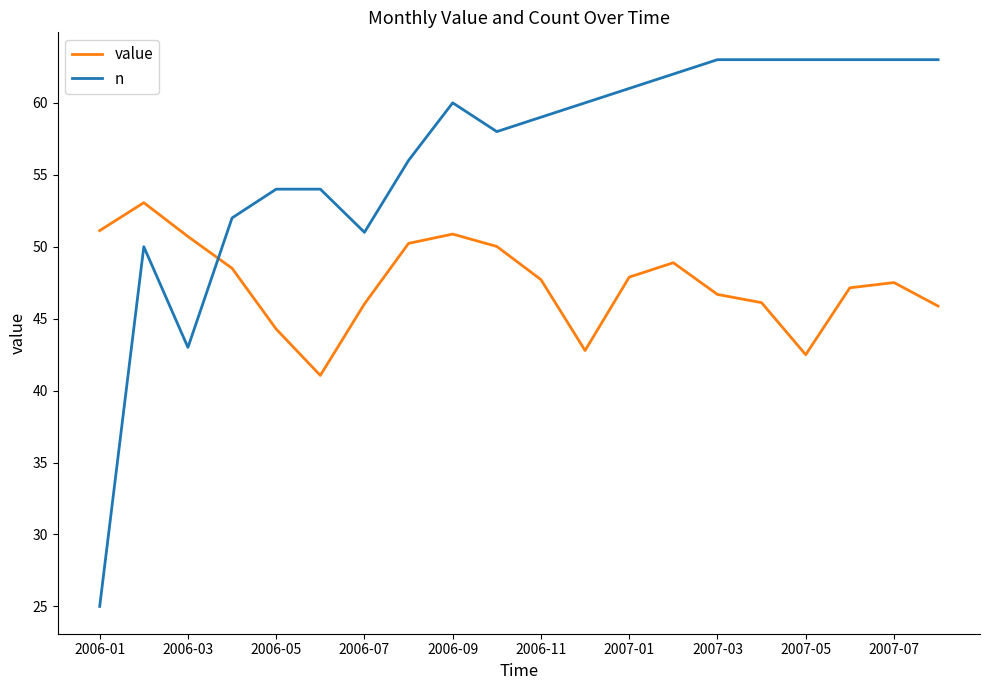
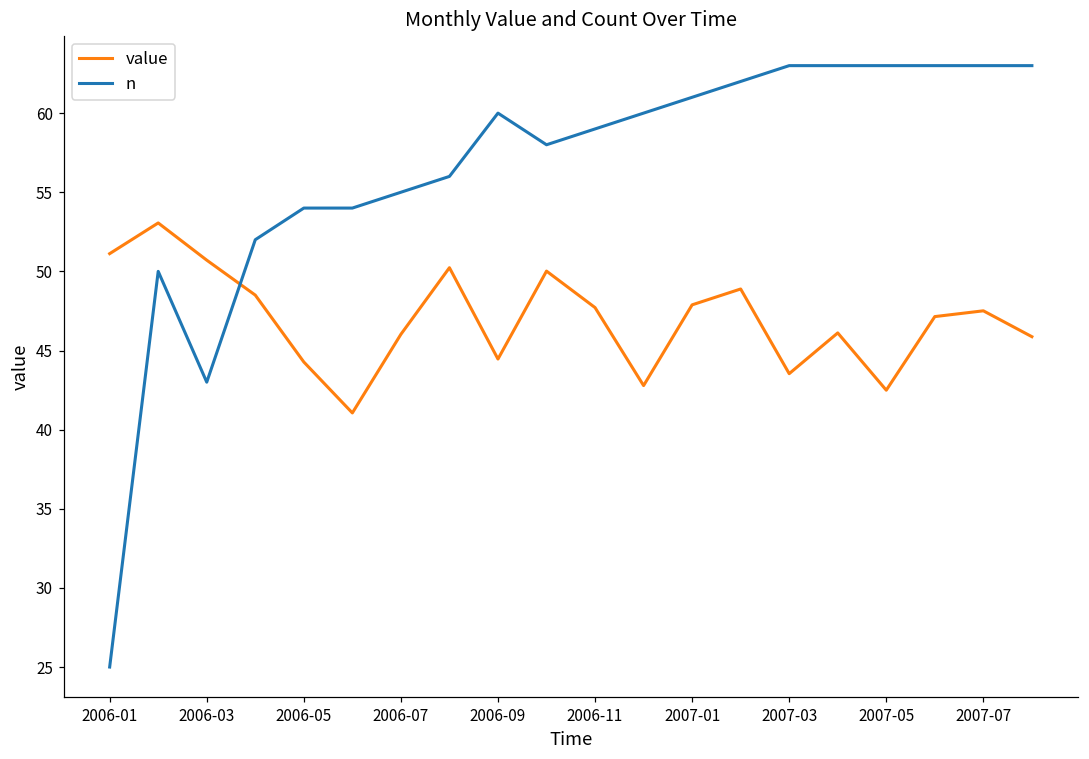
  {
    "value": {
      "2006-01": 51.1,
      "2006-03": 50.7,
      "2006-05": 44.3,
      "2006-07": 46.0,
-     "2006-09": 50.9,
+     "2006-09": 44.5,
      "2006-11": 47.7,
      "2007-01": 47.9,
-     "2007-03": 46.7,
+     "2007-03": 43.5,
      "2007-05": 42.5,
      "2007-07": 47.5
    },
    "n": {
      "2006-01": 25,
      "2006-03": 43,
      "2006-05": 54,
-     "2006-07": 51,
+     "2006-07": 55,
      "2006-09": 60,
      "2006-11": 59,
      "2007-01": 61,
      "2007-03": 63,
      "2007-05": 63,
      "2007-07": 63
    }
  }
